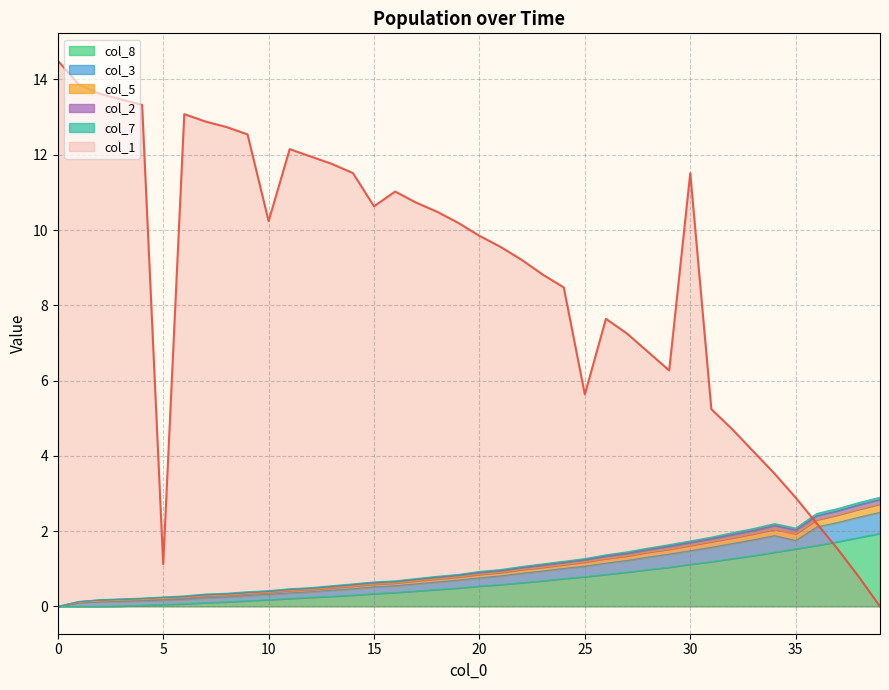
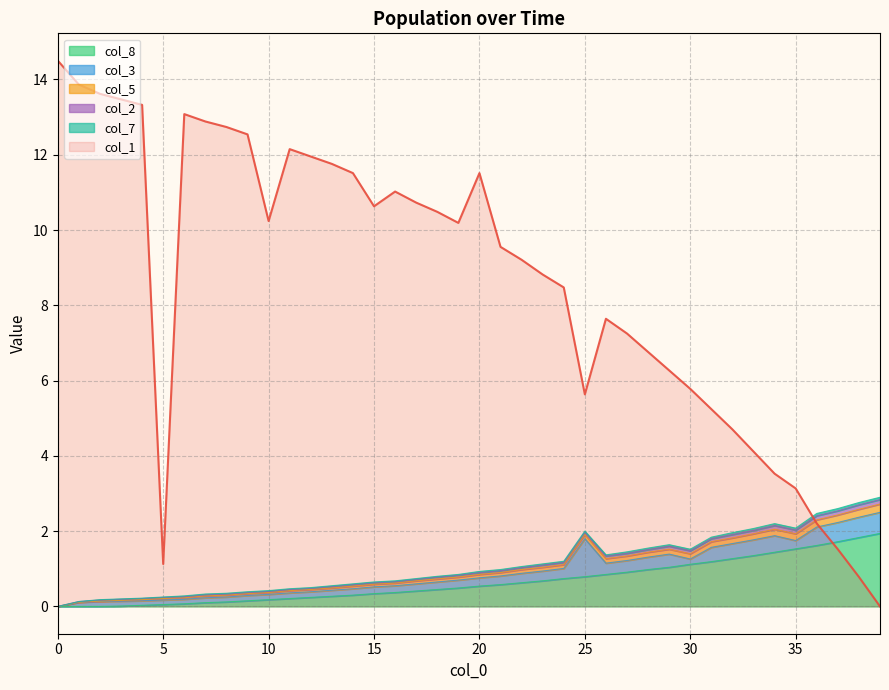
  {
    "col_3": {
      "15": 0.2,
      "20": 0.2,
-     "25": 0.3,
-     "30": 0.4,
+     "25": 1.0,
+     "30": 0.1,
      "35": 0.2
    },
    "col_5": {
      "30": 0.1,
      "35": 0.2
    },
    "col_1": {
      "0": 14.5,
      "5": 1.1,
      "10": 10.2,
      "15": 10.6,
-     "20": 9.8,
+     "20": 11.5,
      "25": 5.6,
-     "30": 11.5,
-     "35": 2.9
+     "30": 5.8,
+     "35": 3.1
    }
  }
